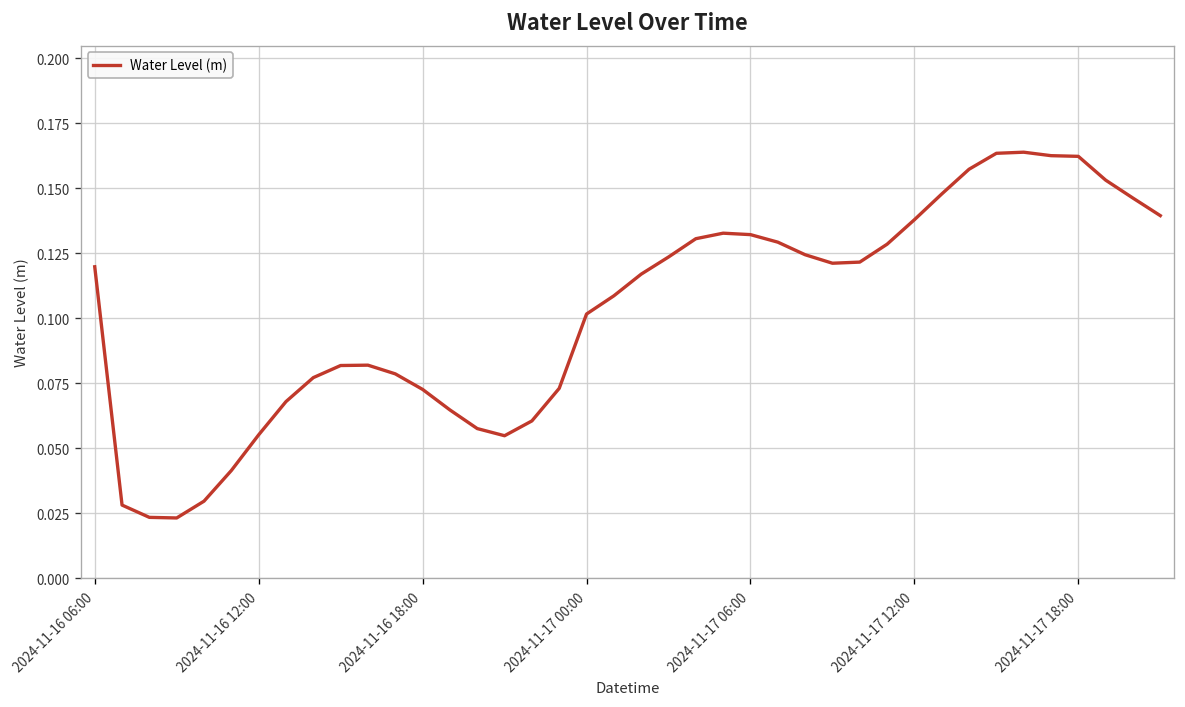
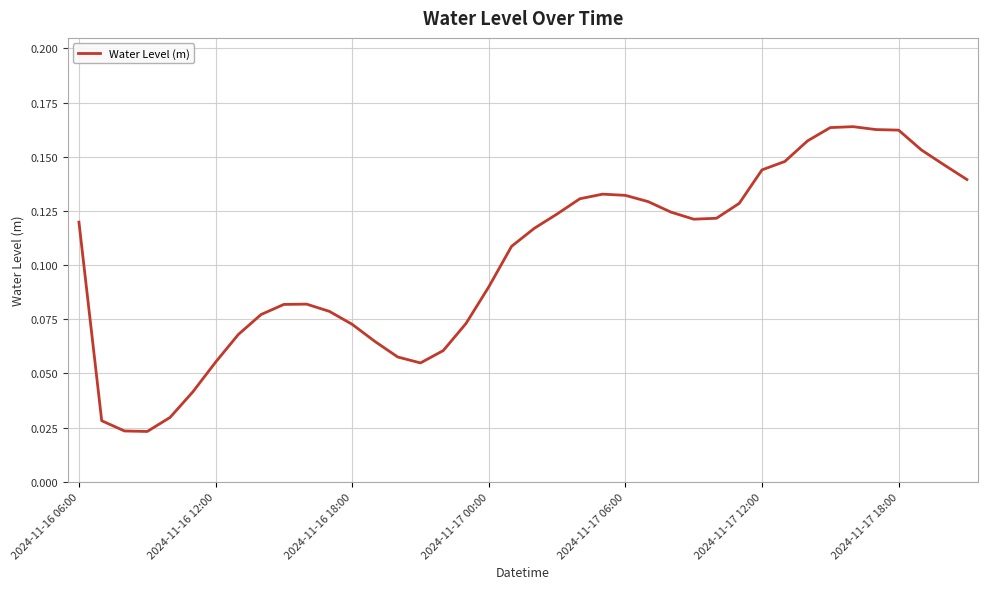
  {
    "2024-11-16 06:00": 0.120,
    "2024-11-16 12:00": 0.055,
    "2024-11-16 18:00": 0.073,
-   "2024-11-17 00:00": 0.102,
+   "2024-11-17 00:00": 0.090,
    "2024-11-17 06:00": 0.132,
-   "2024-11-17 12:00": 0.138,
+   "2024-11-17 12:00": 0.144,
    "2024-11-17 18:00": 0.162
  }
